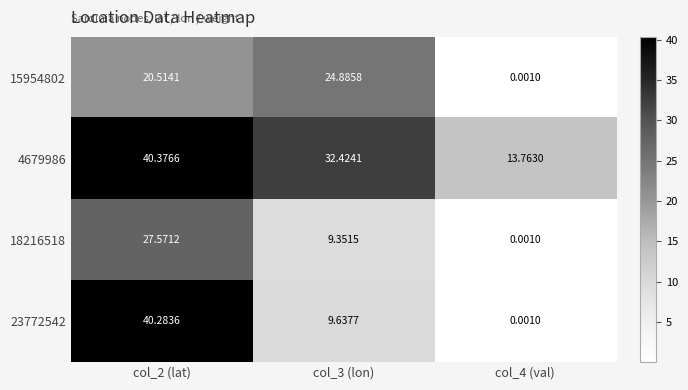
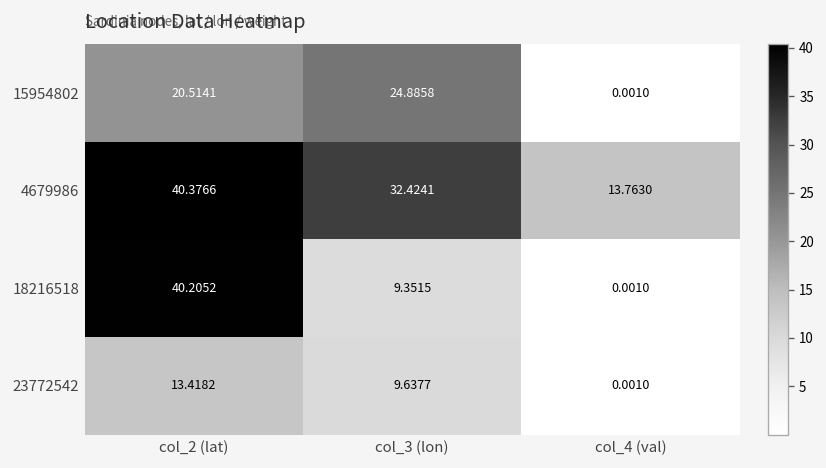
  {
    "15954802": {
      "col_2 (lat)": 20.5141,
      "col_3 (lon)": 24.8858,
      "col_4 (val)": 0.0010
    },
    "4679986": {
      "col_2 (lat)": 40.3766,
      "col_3 (lon)": 32.4241,
      "col_4 (val)": 13.7630
    },
    "18216518": {
-     "col_2 (lat)": 27.5712,
+     "col_2 (lat)": 40.2052,
      "col_3 (lon)": 9.3515,
      "col_4 (val)": 0.0010
    },
    "23772542": {
-     "col_2 (lat)": 40.2836,
+     "col_2 (lat)": 13.4182,
      "col_3 (lon)": 9.6377,
      "col_4 (val)": 0.0010
    }
  }
